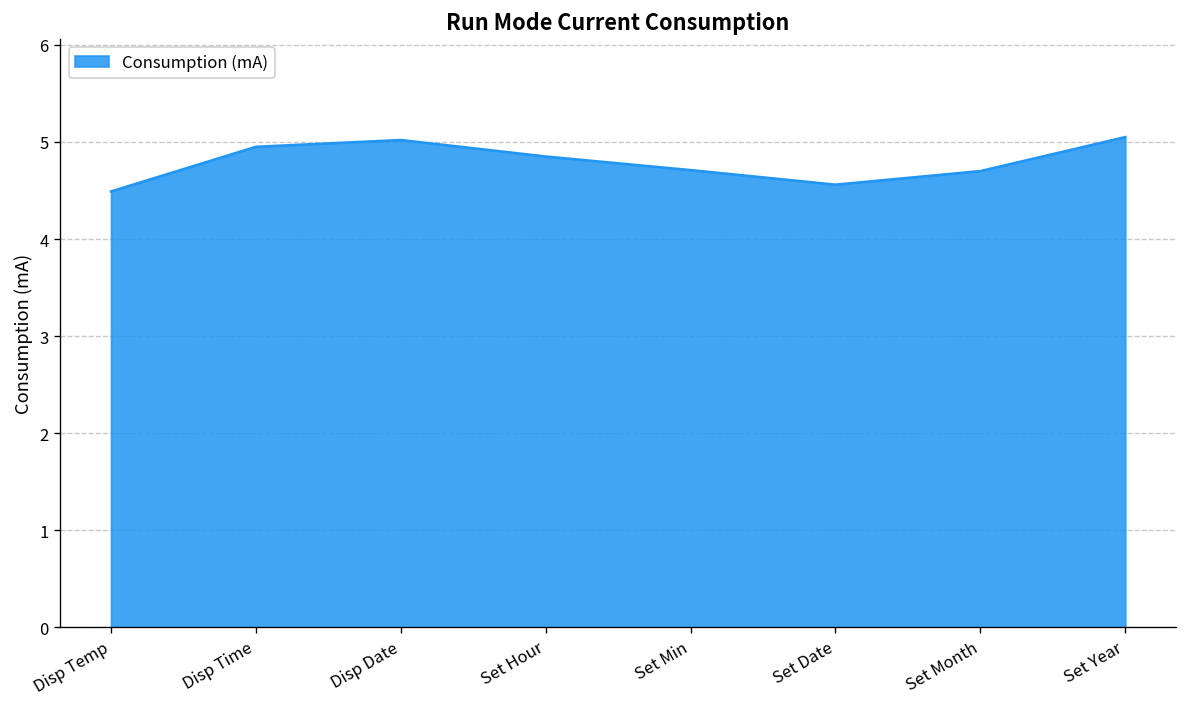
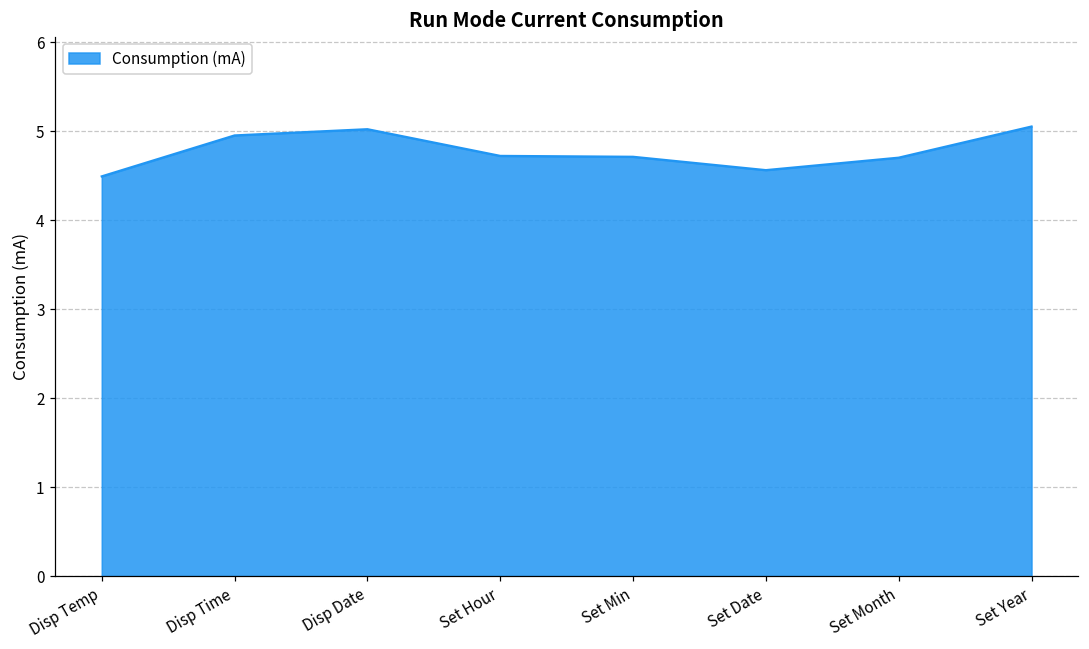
  {
    "Disp Temp": 4.5,
    "Disp Time": 5.0,
    "Disp Date": 5.0,
-   "Set Hour": 4.9,
+   "Set Hour": 4.7,
    "Set Min": 4.7,
    "Set Date": 4.6,
    "Set Month": 4.7,
    "Set Year": 5.1
  }
